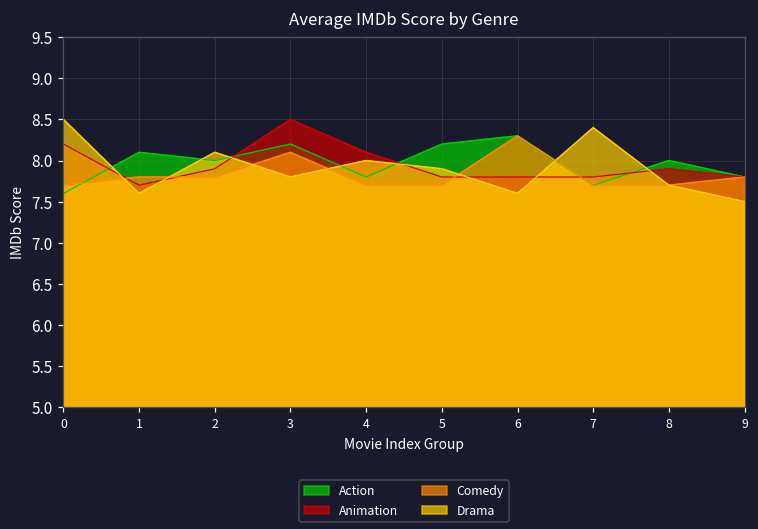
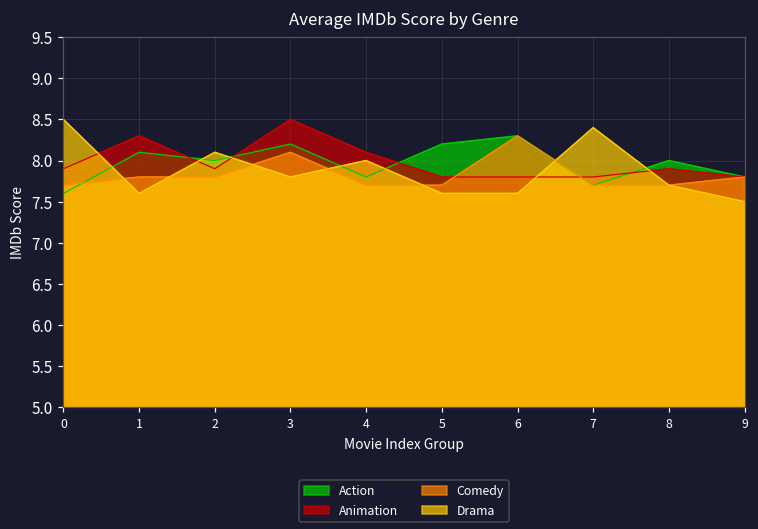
  {
    "Action": {
      "0": 7.6,
      "1": 8.1,
      "2": 8.0,
      "3": 8.2,
      "4": 7.8,
      "5": 8.2,
      "8": 8.0
    },
    "Animation": {
-     "0": 8.2,
-     "1": 7.7,
+     "0": 7.9,
+     "1": 8.3,
      "2": 7.9,
      "3": 8.5,
      "4": 8.1,
      "5": 7.8,
      "6": 7.8,
      "7": 7.8,
      "8": 7.9
    },
    "Comedy": {
      "0": 7.7,
      "1": 7.8,
      "2": 7.8,
      "3": 8.1,
      "4": 7.7,
      "5": 7.7
    },
    "Drama": {
      "0": 8.5,
      "1": 7.6,
      "2": 8.1,
      "3": 7.8,
      "4": 8.0,
-     "5": 7.9,
+     "5": 7.6,
      "6": 7.6,
      "7": 8.4,
      "9": 7.5
    }
  }
